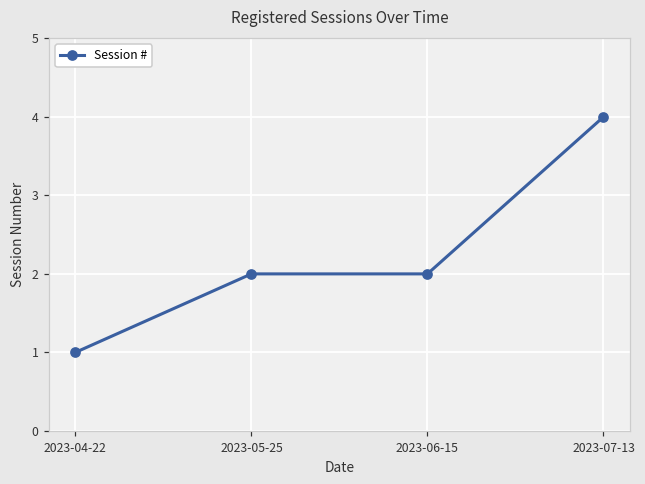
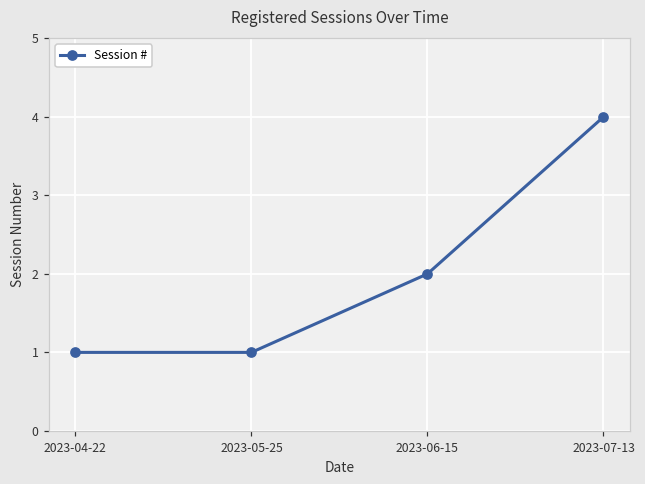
  {
    "2023-04-22": 1,
-   "2023-05-25": 2,
+   "2023-05-25": 1,
    "2023-06-15": 2,
    "2023-07-13": 4
  }
